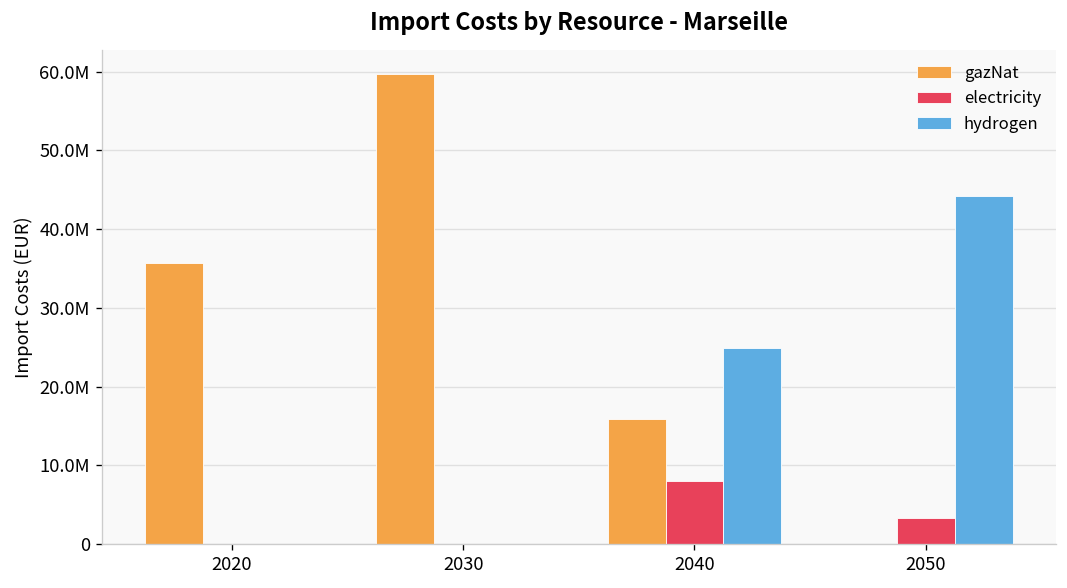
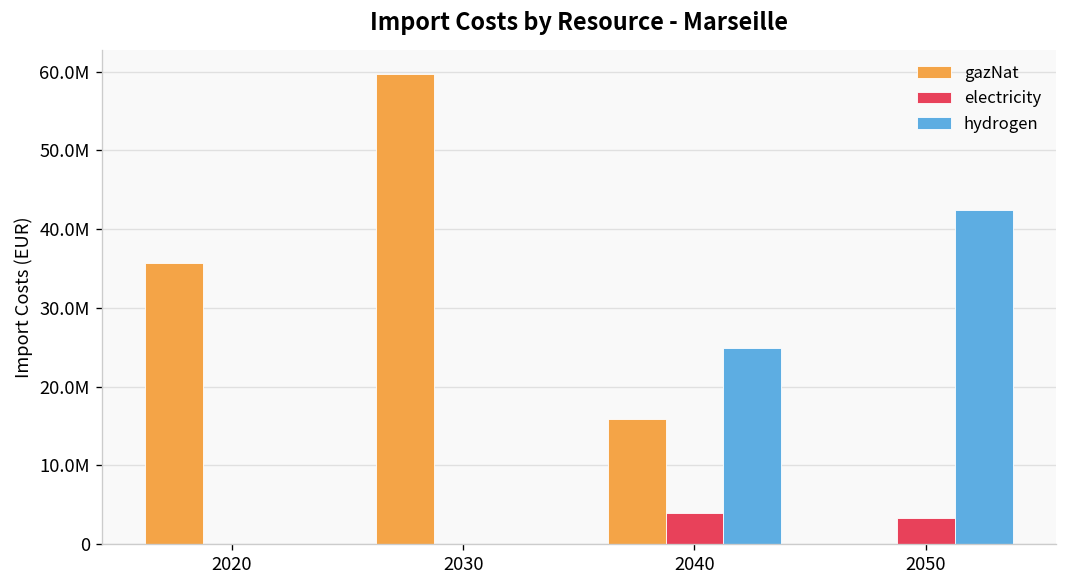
  {
    "gazNat": {
      "2020": 36000000,
      "2030": 60000000,
      "2040": 16000000
    },
    "electricity": {
      "2020": 0,
      "2030": 0,
-     "2040": 8000000,
+     "2040": 4000000,
      "2050": 3000000
    },
    "hydrogen": {
      "2020": 0,
      "2030": 0,
      "2040": 25000000,
-     "2050": 44000000
+     "2050": 42000000
    }
  }
